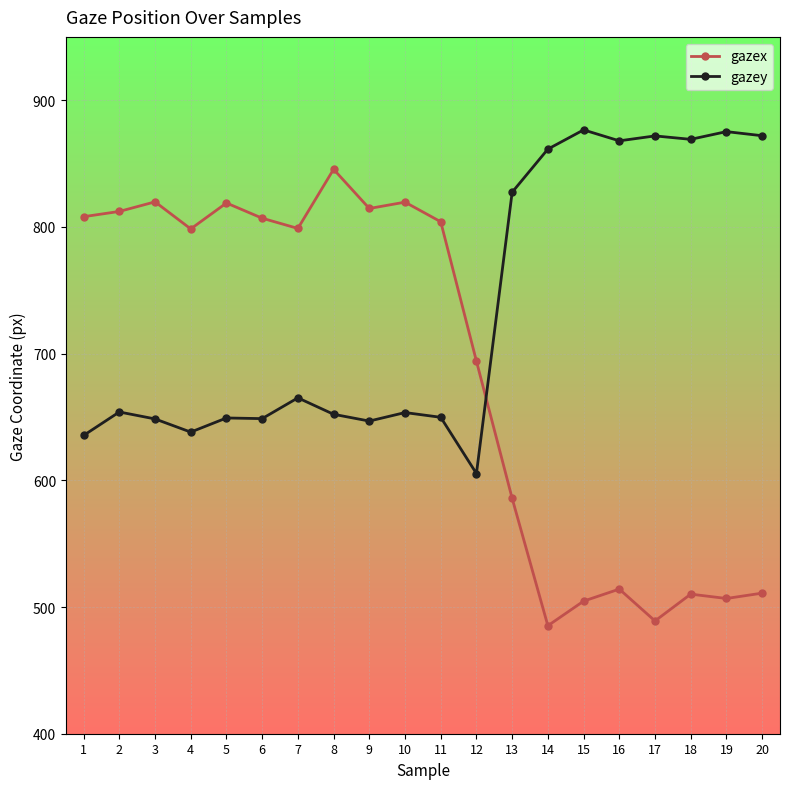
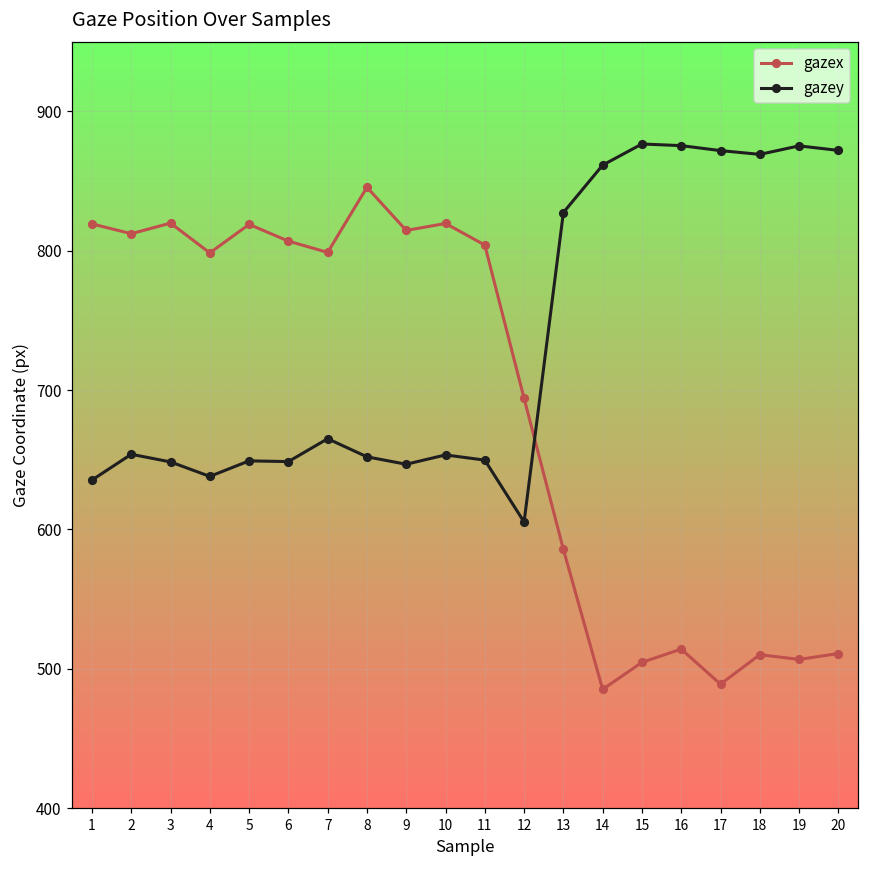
  {
    "gazex": {
-     "1": 808,
+     "1": 819,
      "2": 812,
      "3": 820,
      "4": 798,
      "5": 819,
      "6": 807,
      "7": 799,
      "8": 846,
      "9": 815,
      "10": 820,
      "11": 804,
      "12": 694,
      "13": 586,
      "14": 485,
      "15": 505,
      "16": 514,
      "17": 489,
      "18": 510,
      "19": 507,
      "20": 511
    },
    "gazey": {
      "1": 635,
      "2": 654,
      "3": 648,
      "4": 638,
      "5": 649,
      "6": 649,
      "7": 665,
      "8": 652,
      "9": 647,
      "10": 653,
      "11": 650,
      "12": 605,
      "13": 827,
      "14": 861,
      "15": 877,
-     "16": 868,
+     "16": 875,
      "17": 872,
      "18": 869,
      "19": 875,
      "20": 872
    }
  }
